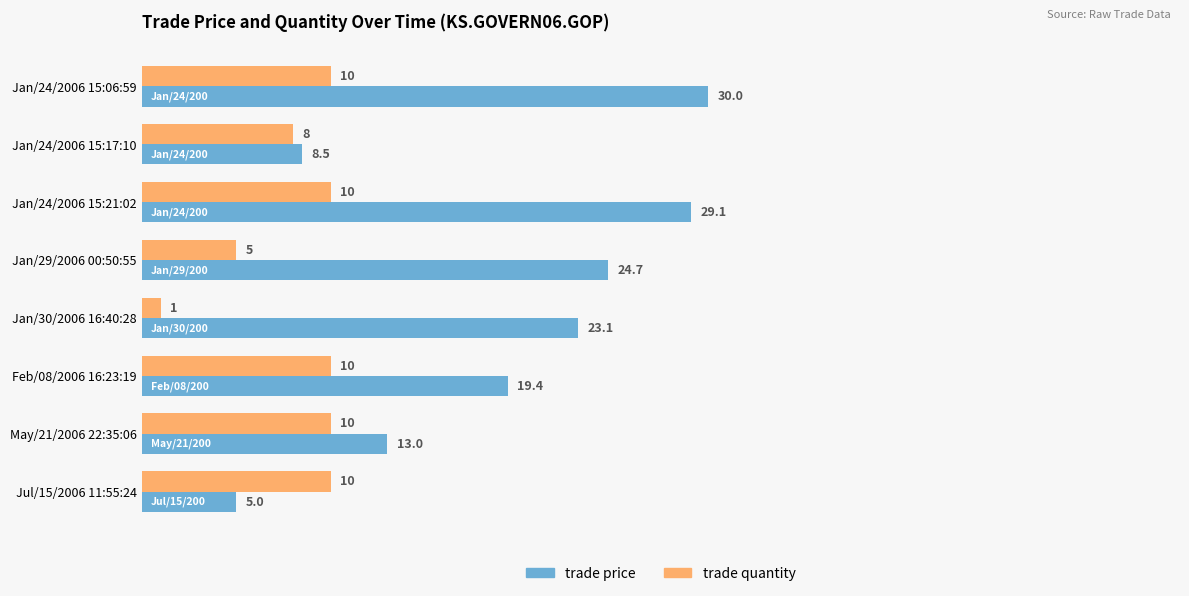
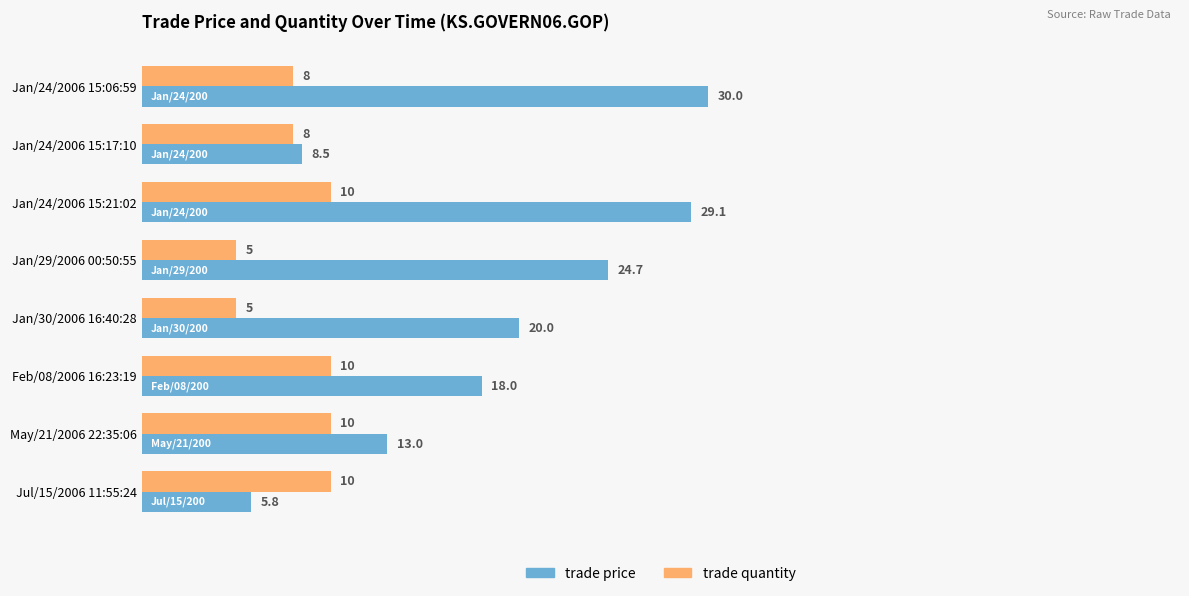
  {
    "trade price": {
      "Jan/24/2006 15:06:59": 30.0,
      "Jan/24/2006 15:17:10": 8.5,
      "Jan/24/2006 15:21:02": 29.1,
      "Jan/29/2006 00:50:55": 24.7,
-     "Jan/30/2006 16:40:28": 23.1,
-     "Feb/08/2006 16:23:19": 19.4,
+     "Jan/30/2006 16:40:28": 20.0,
+     "Feb/08/2006 16:23:19": 18.0,
      "May/21/2006 22:35:06": 13.0,
-     "Jul/15/2006 11:55:24": 5.0
+     "Jul/15/2006 11:55:24": 5.8
    },
    "trade quantity": {
-     "Jan/24/2006 15:06:59": 10,
+     "Jan/24/2006 15:06:59": 8,
      "Jan/24/2006 15:17:10": 8,
      "Jan/24/2006 15:21:02": 10,
      "Jan/29/2006 00:50:55": 5,
-     "Jan/30/2006 16:40:28": 1,
+     "Jan/30/2006 16:40:28": 5,
      "Feb/08/2006 16:23:19": 10,
      "May/21/2006 22:35:06": 10,
      "Jul/15/2006 11:55:24": 10
    }
  }
